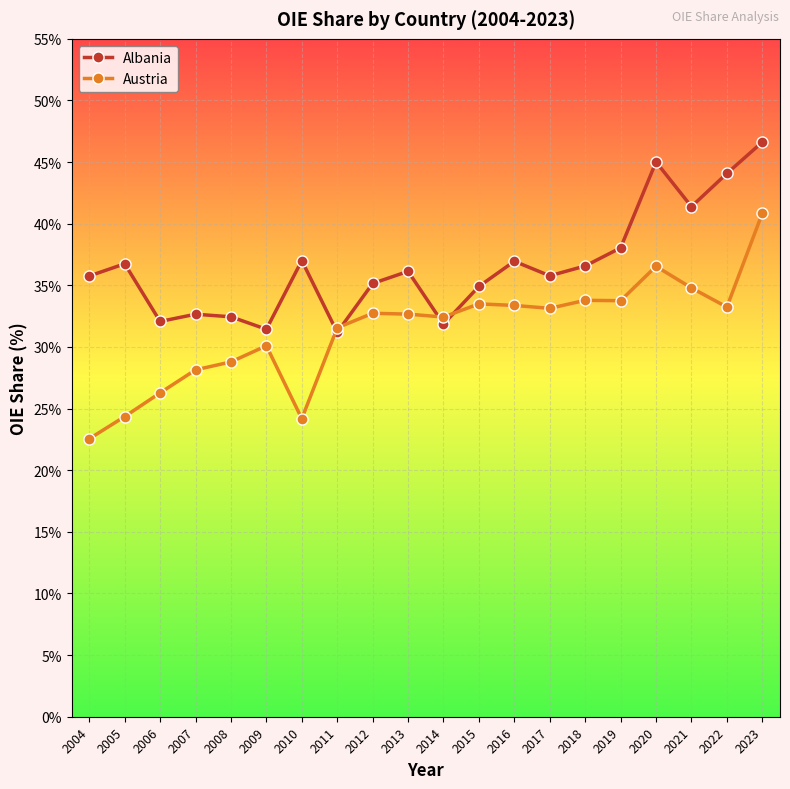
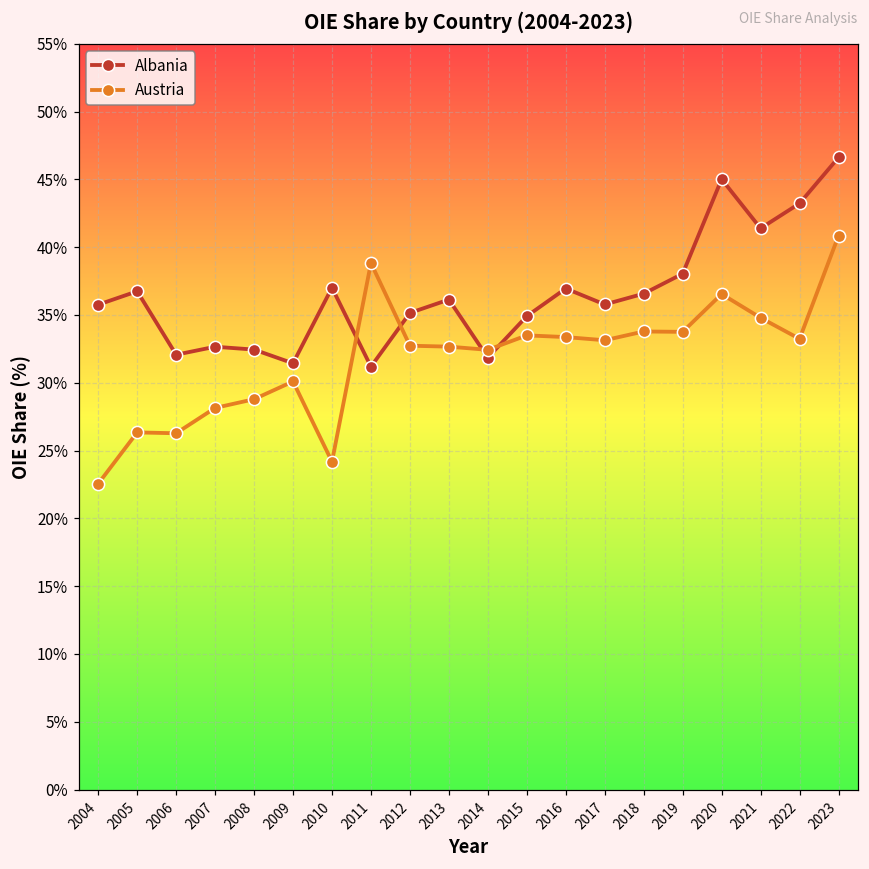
  {
    "Albania": {
      "2004": "35.8%",
      "2005": "36.7%",
      "2006": "32.1%",
      "2007": "32.7%",
      "2008": "32.4%",
      "2009": "31.4%",
      "2010": "37.0%",
      "2011": "31.2%",
      "2012": "35.2%",
      "2013": "36.1%",
      "2014": "31.9%",
      "2015": "34.9%",
      "2016": "37.0%",
      "2017": "35.8%",
      "2018": "36.6%",
      "2019": "38.0%",
      "2020": "45.0%",
      "2021": "41.4%",
-     "2022": "44.1%",
+     "2022": "43.2%",
      "2023": "46.6%"
    },
    "Austria": {
      "2004": "22.6%",
-     "2005": "24.4%",
+     "2005": "26.3%",
      "2006": "26.3%",
      "2007": "28.1%",
      "2008": "28.8%",
      "2009": "30.1%",
      "2010": "24.2%",
-     "2011": "31.6%",
+     "2011": "38.8%",
      "2012": "32.7%",
      "2013": "32.7%",
      "2014": "32.4%",
      "2015": "33.5%",
      "2016": "33.4%",
      "2017": "33.1%",
      "2018": "33.8%",
      "2019": "33.8%",
      "2020": "36.5%",
      "2021": "34.8%",
      "2022": "33.2%",
      "2023": "40.8%"
    }
  }
